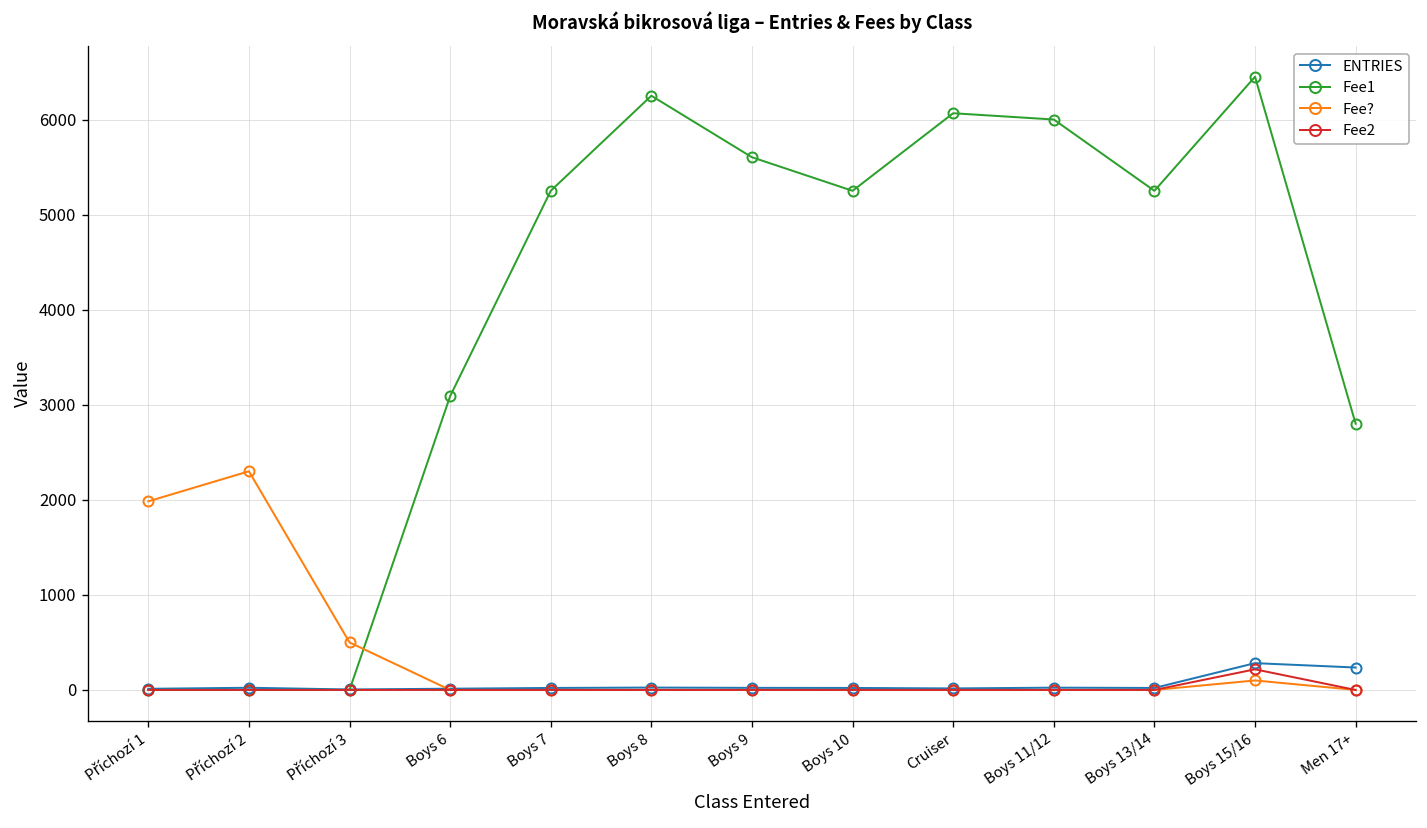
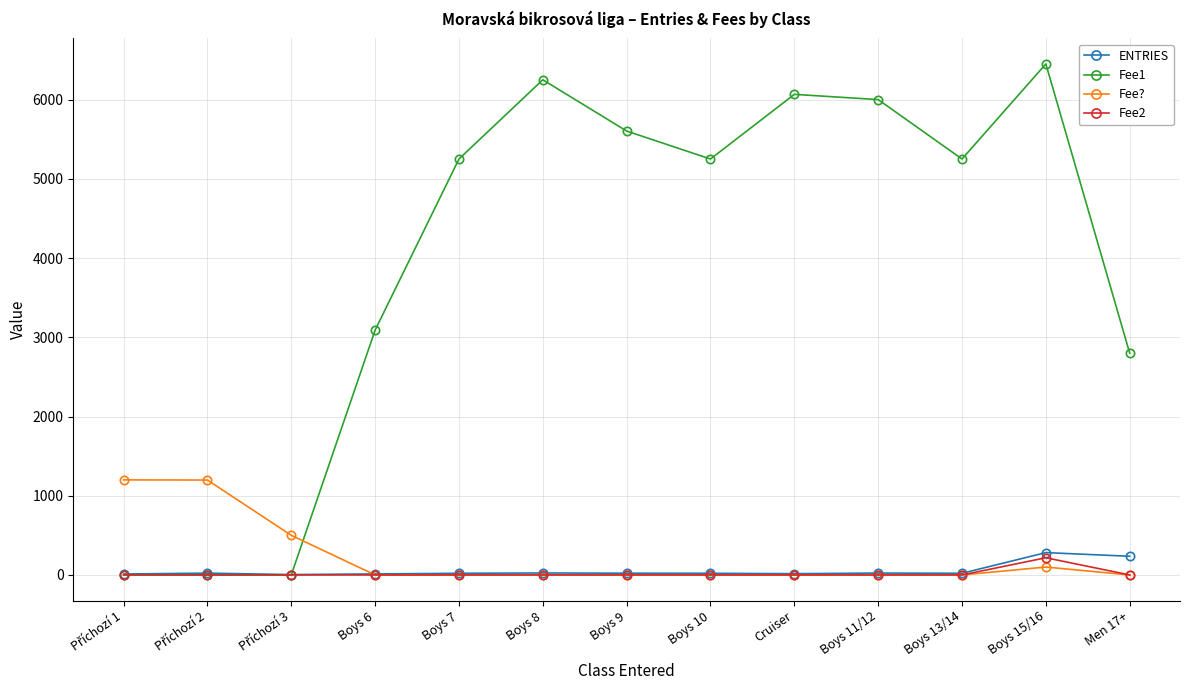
  {
    "ENTRIES": {
      "Boys 15/16": 300,
      "Men 17+": 200
    },
    "Fee1": {
      "Boys 6": 3100,
      "Boys 7": 5300,
      "Boys 8": 6300,
      "Boys 9": 5600,
      "Boys 10": 5300,
      "Cruiser": 6100,
      "Boys 11/12": 6000,
      "Boys 13/14": 5300,
      "Boys 15/16": 6500,
      "Men 17+": 2800
    },
    "Fee?": {
-     "Příchozí 1": 2000,
-     "Příchozí 2": 2300,
+     "Příchozí 1": 1200,
+     "Příchozí 2": 1200,
      "Příchozí 3": 500,
      "Boys 15/16": 100
    },
    "Fee2": {
      "Boys 15/16": 200
    }
  }
